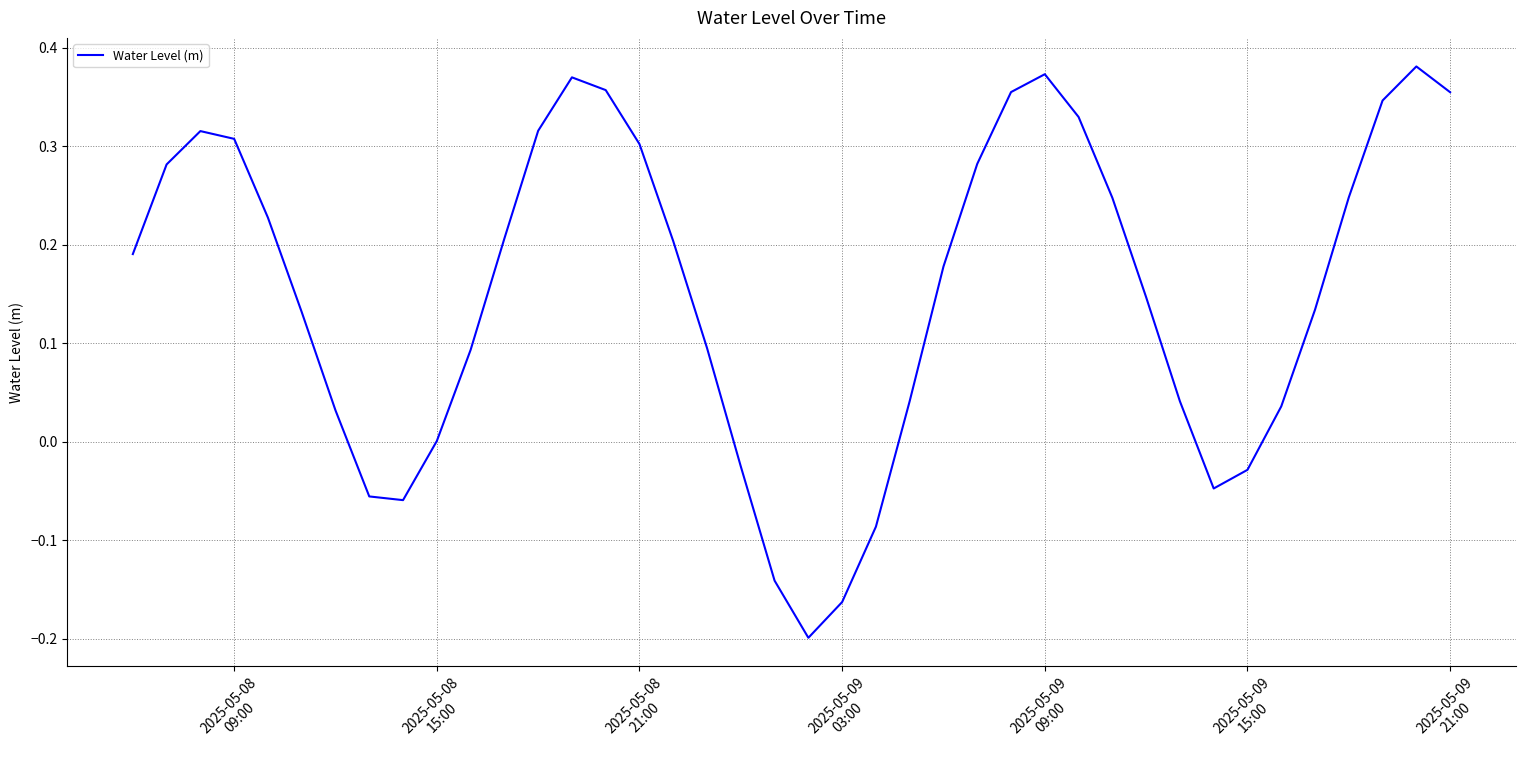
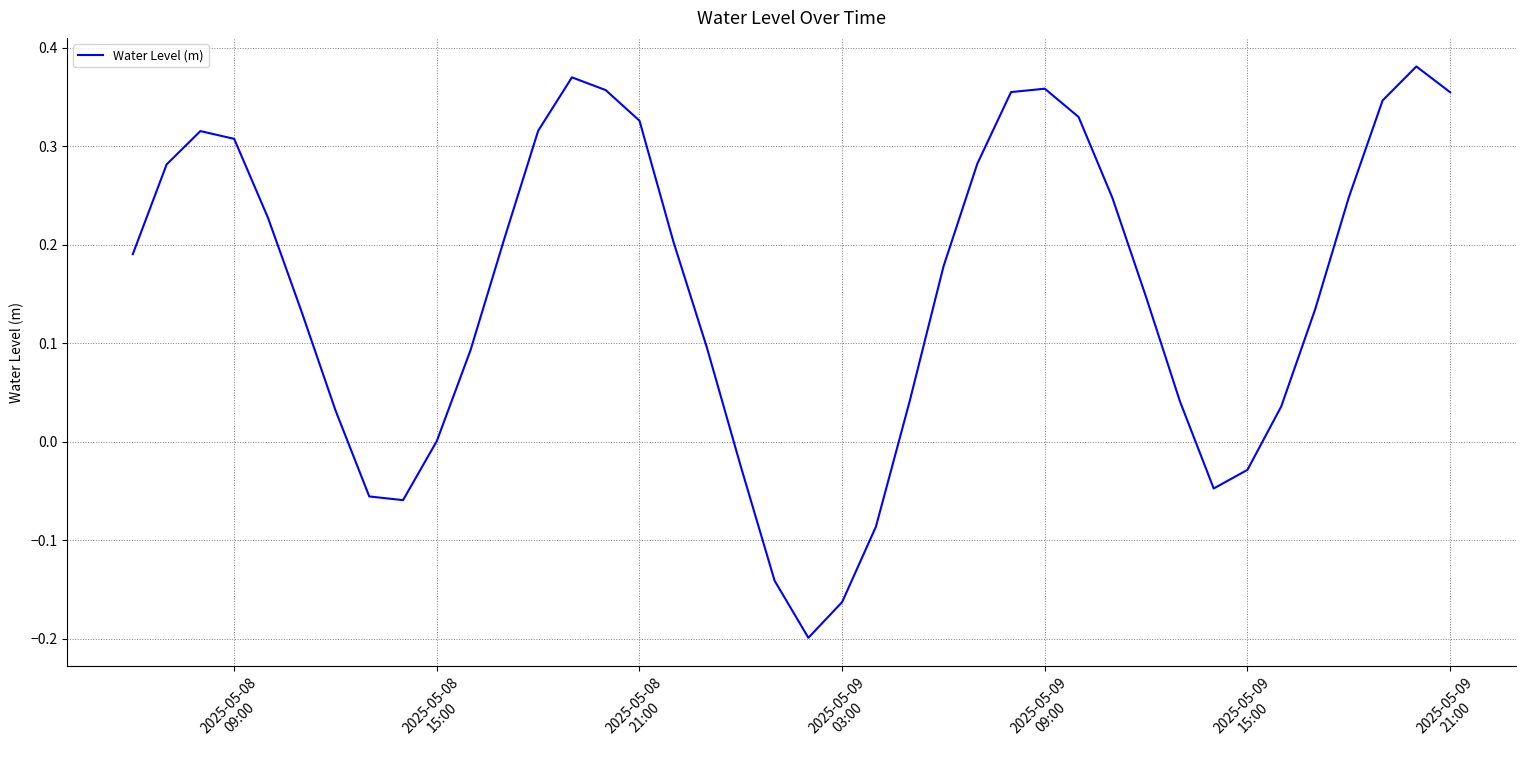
  {
    "2025-05-08 09:00": 0.31,
    "2025-05-08 15:00": 0.00,
-   "2025-05-08 21:00": 0.30,
+   "2025-05-08 21:00": 0.33,
    "2025-05-09 03:00": -0.16,
-   "2025-05-09 09:00": 0.37,
+   "2025-05-09 09:00": 0.36,
    "2025-05-09 15:00": -0.03,
    "2025-05-09 21:00": 0.35
  }
